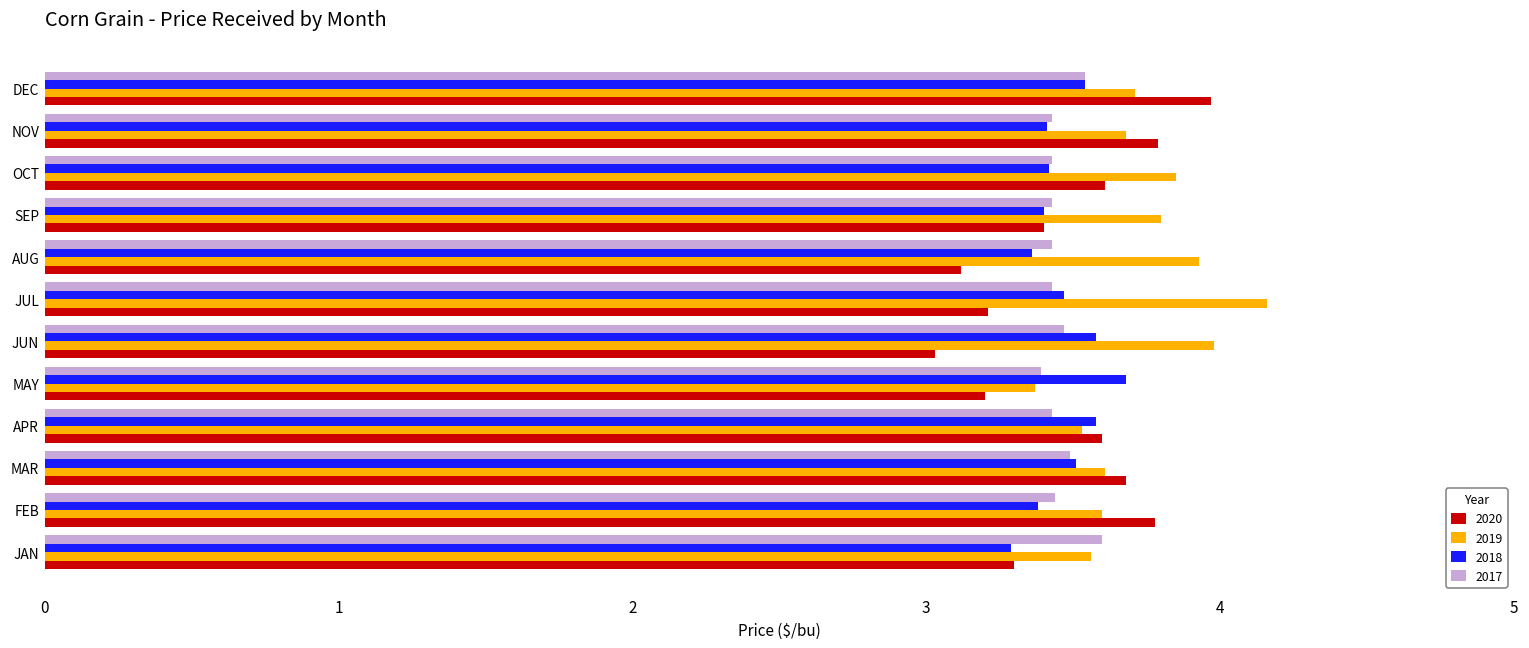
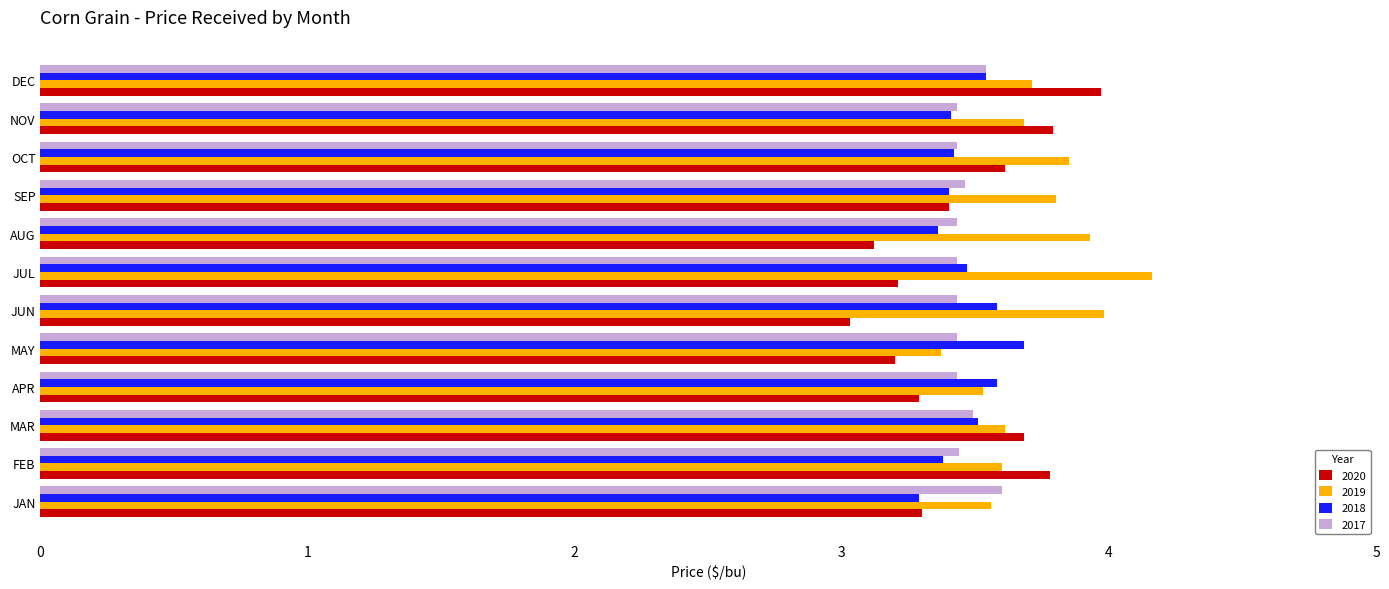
  {
    "2020": {
      "DEC": 3.97,
      "NOV": 3.79,
      "OCT": 3.61,
      "SEP": 3.40,
      "AUG": 3.12,
      "JUL": 3.21,
      "JUN": 3.03,
      "MAY": 3.20,
-     "APR": 3.60,
+     "APR": 3.29,
      "MAR": 3.68,
      "FEB": 3.78,
      "JAN": 3.30
    },
    "2019": {
      "DEC": 3.71,
      "NOV": 3.68,
      "OCT": 3.85,
      "SEP": 3.80,
      "AUG": 3.93,
      "JUL": 4.16,
      "JUN": 3.98,
      "MAY": 3.37,
      "APR": 3.53,
      "MAR": 3.61,
      "FEB": 3.60,
      "JAN": 3.56
    },
    "2018": {
      "DEC": 3.54,
      "NOV": 3.41,
      "OCT": 3.42,
      "SEP": 3.40,
      "AUG": 3.36,
      "JUL": 3.47,
      "JUN": 3.58,
      "MAY": 3.68,
      "APR": 3.58,
      "MAR": 3.51,
      "FEB": 3.38,
      "JAN": 3.29
    },
    "2017": {
      "DEC": 3.54,
      "NOV": 3.43,
      "OCT": 3.43,
-     "SEP": 3.43,
+     "SEP": 3.46,
      "AUG": 3.43,
      "JUL": 3.43,
-     "JUN": 3.47,
-     "MAY": 3.39,
+     "JUN": 3.43,
+     "MAY": 3.43,
      "APR": 3.43,
      "MAR": 3.49,
      "FEB": 3.44,
      "JAN": 3.60
    }
  }
